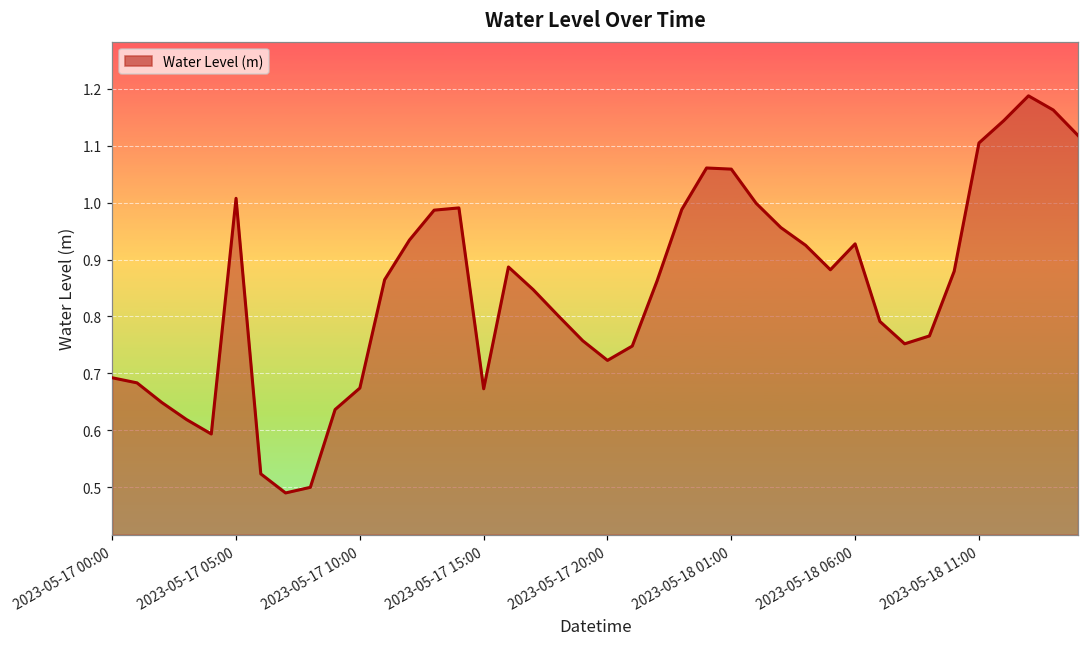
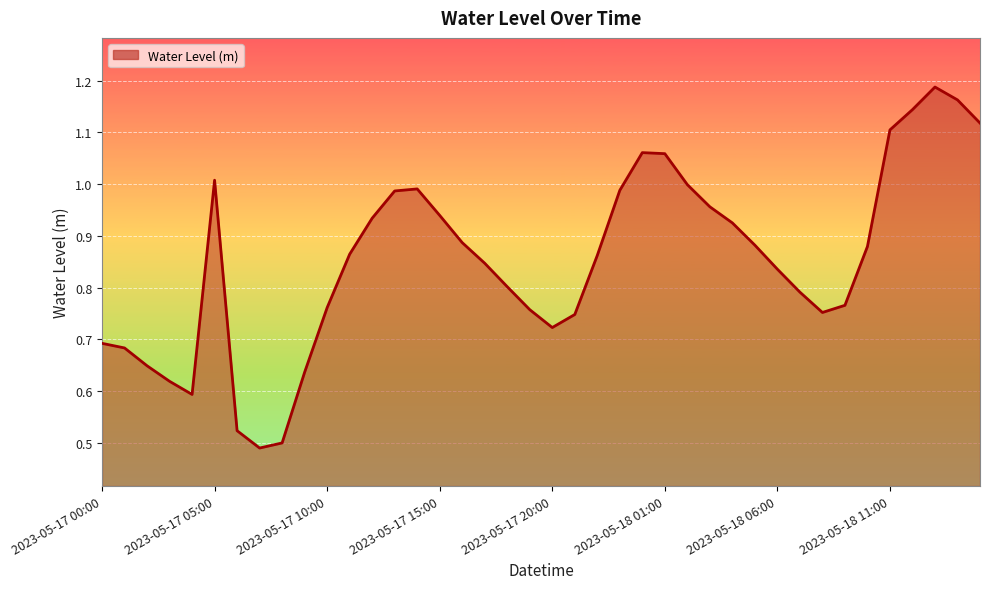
  {
    "2023-05-17 00:00": 0.69,
    "2023-05-17 05:00": 1.01,
-   "2023-05-17 10:00": 0.67,
-   "2023-05-17 15:00": 0.67,
+   "2023-05-17 10:00": 0.76,
+   "2023-05-17 15:00": 0.94,
    "2023-05-17 20:00": 0.72,
    "2023-05-18 01:00": 1.06,
-   "2023-05-18 06:00": 0.93,
+   "2023-05-18 06:00": 0.84,
    "2023-05-18 11:00": 1.10
  }
